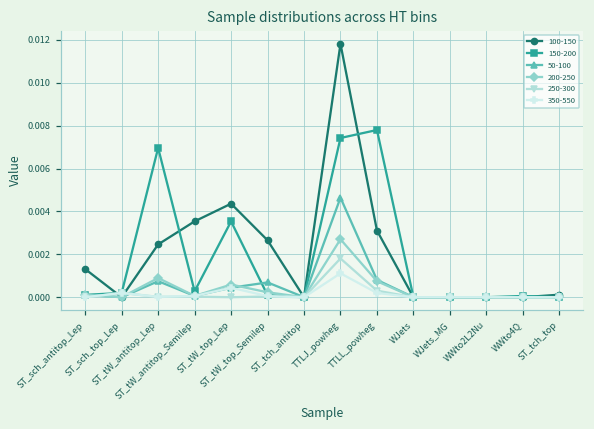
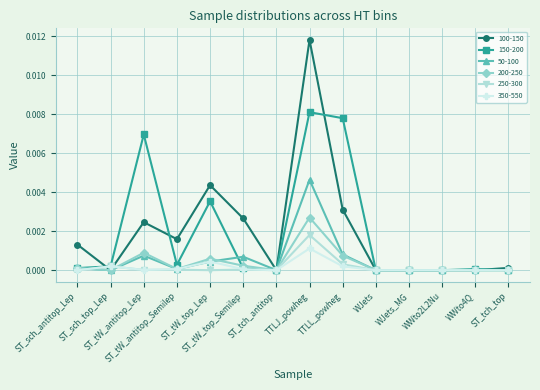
  {
    "100-150": {
      "ST_sch_antitop_Lep": 0.0013,
      "ST_tW_antitop_Lep": 0.0025,
-     "ST_tW_antitop_Semilep": 0.0035,
+     "ST_tW_antitop_Semilep": 0.0016,
      "ST_tW_top_Lep": 0.0044,
      "ST_tW_top_Semilep": 0.0027,
      "TTLJ_powheg": 0.0118,
      "TTLL_powheg": 0.0031
    },
    "150-200": {
      "ST_tW_antitop_Lep": 0.0070,
      "ST_tW_antitop_Semilep": 0.0003,
      "ST_tW_top_Lep": 0.0035,
-     "TTLJ_powheg": 0.0074,
+     "TTLJ_powheg": 0.0081,
      "TTLL_powheg": 0.0078
    }
  }
